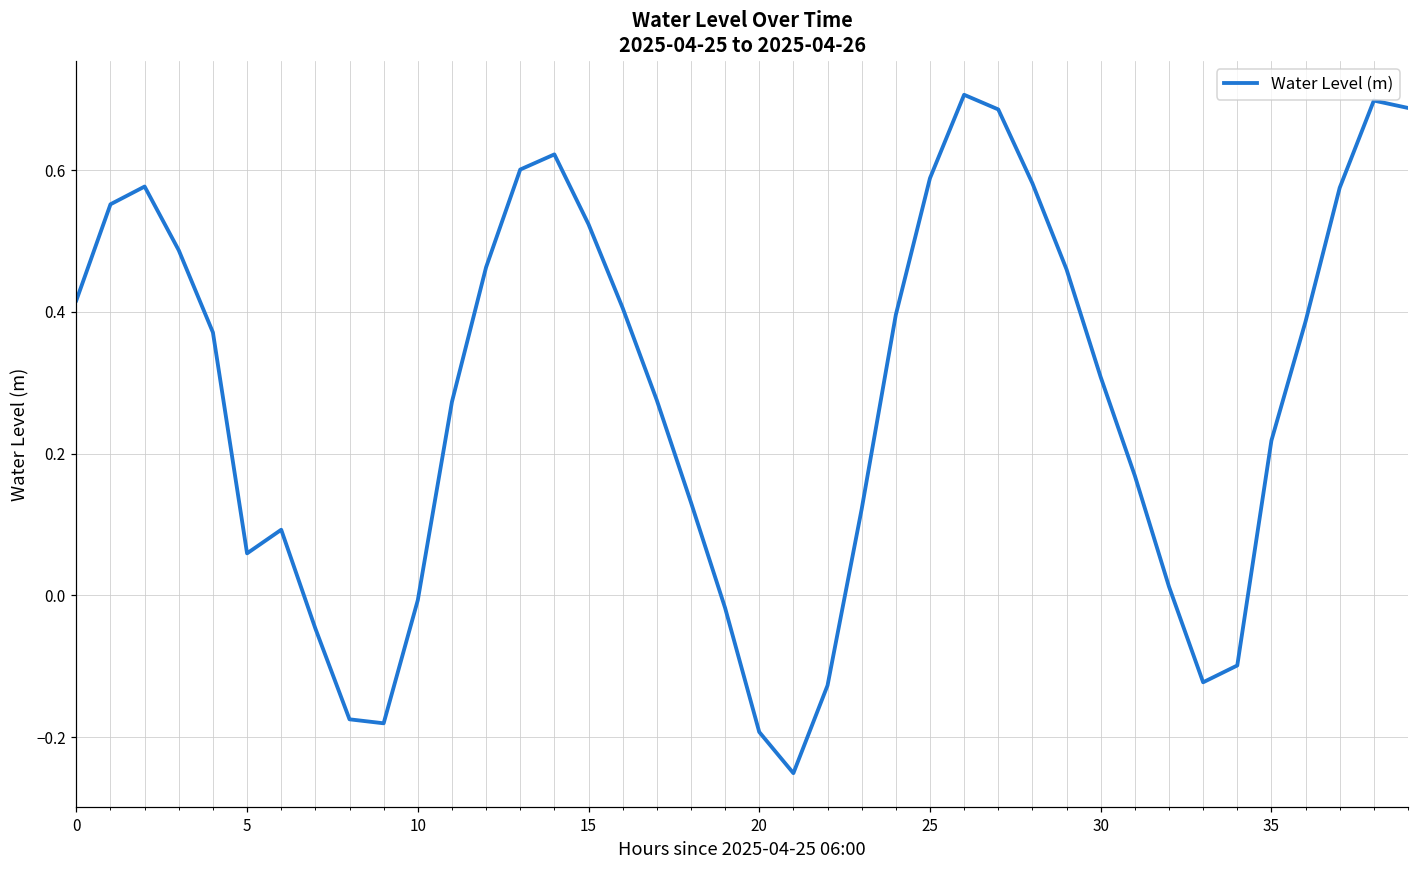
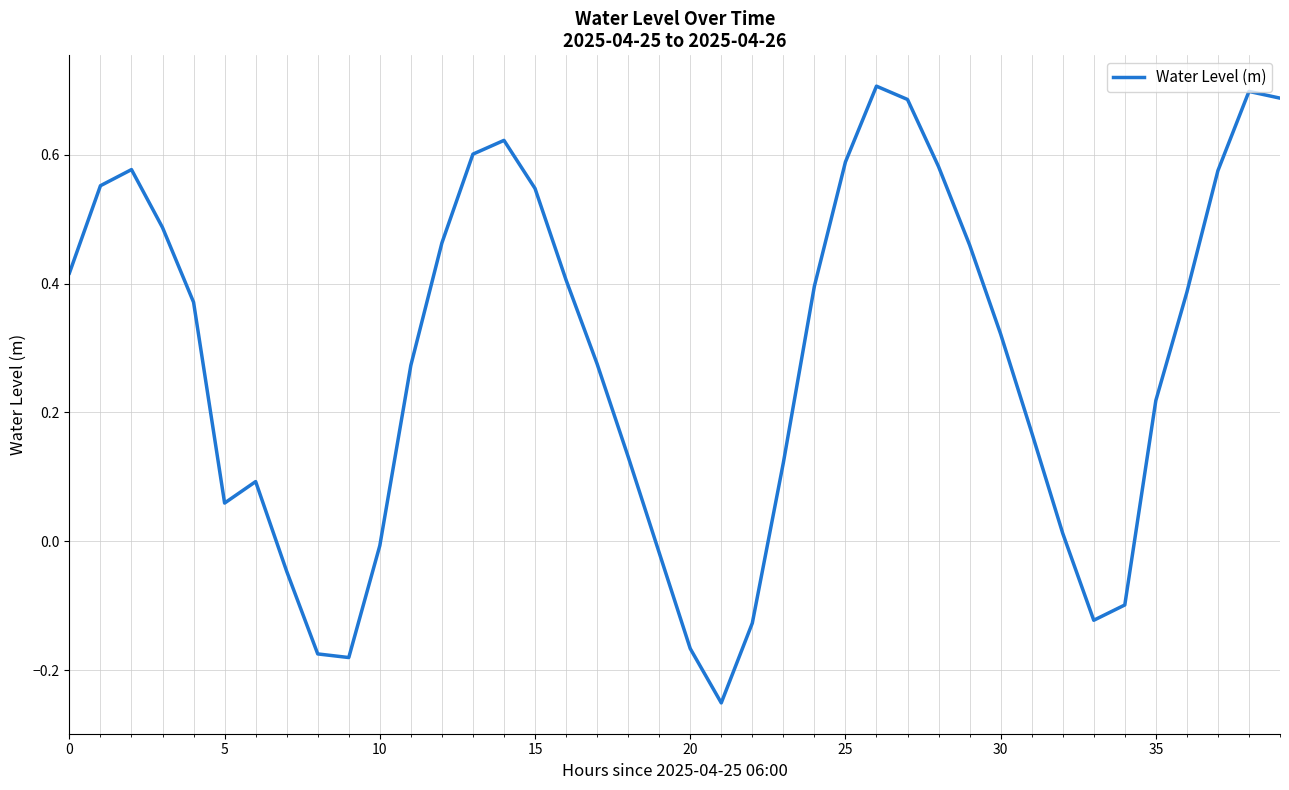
  {
    "0": 0.42,
    "5": 0.06,
    "10": -0.01,
-   "15": 0.52,
-   "20": -0.19,
+   "15": 0.55,
+   "20": -0.17,
    "25": 0.59,
-   "30": 0.31,
+   "30": 0.32,
    "35": 0.22
  }
